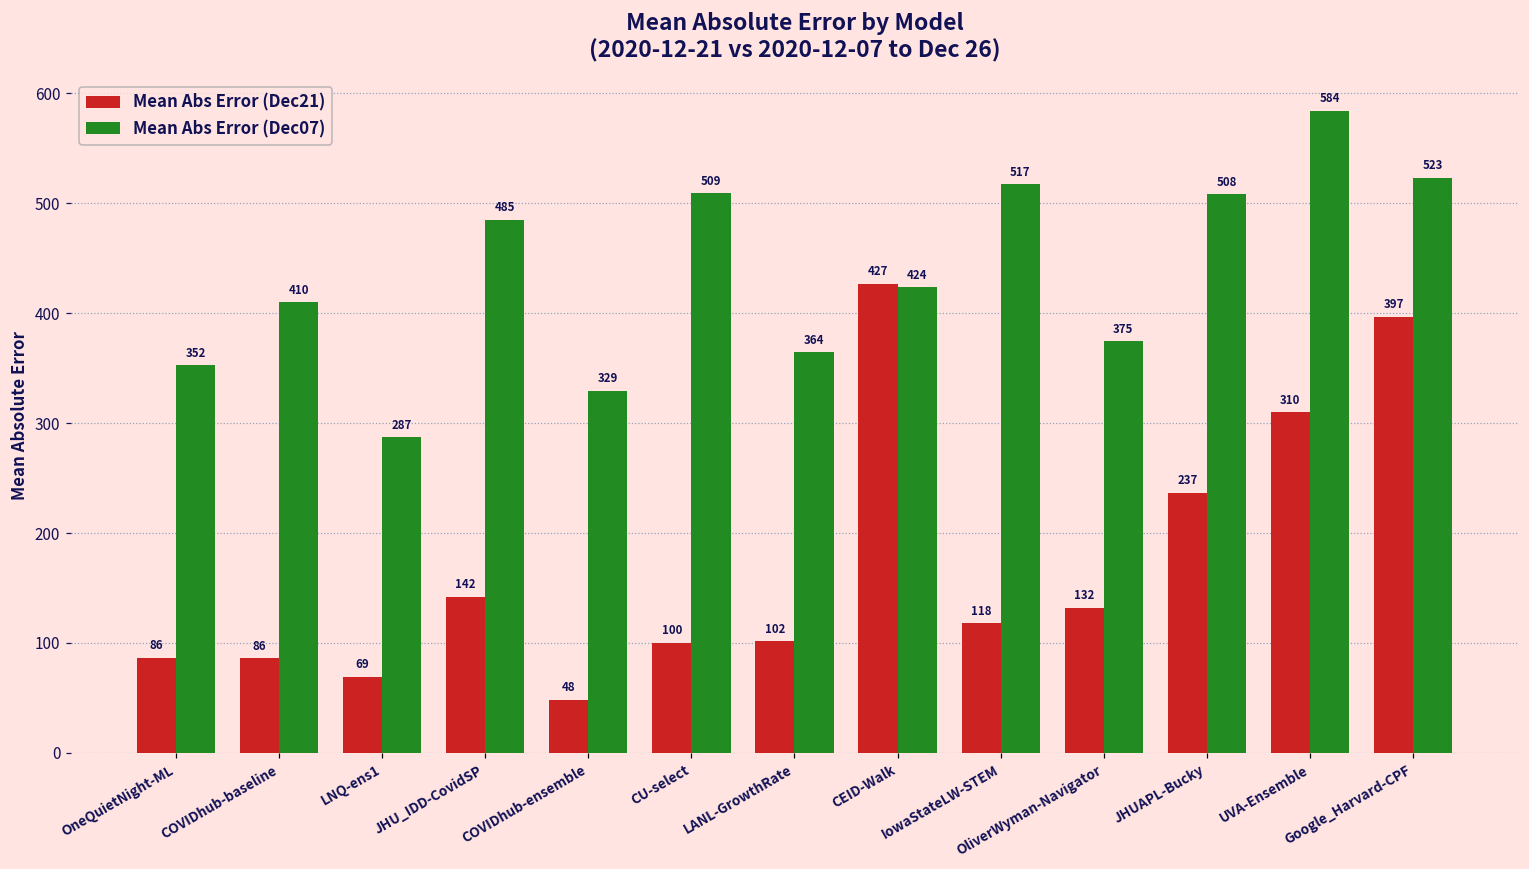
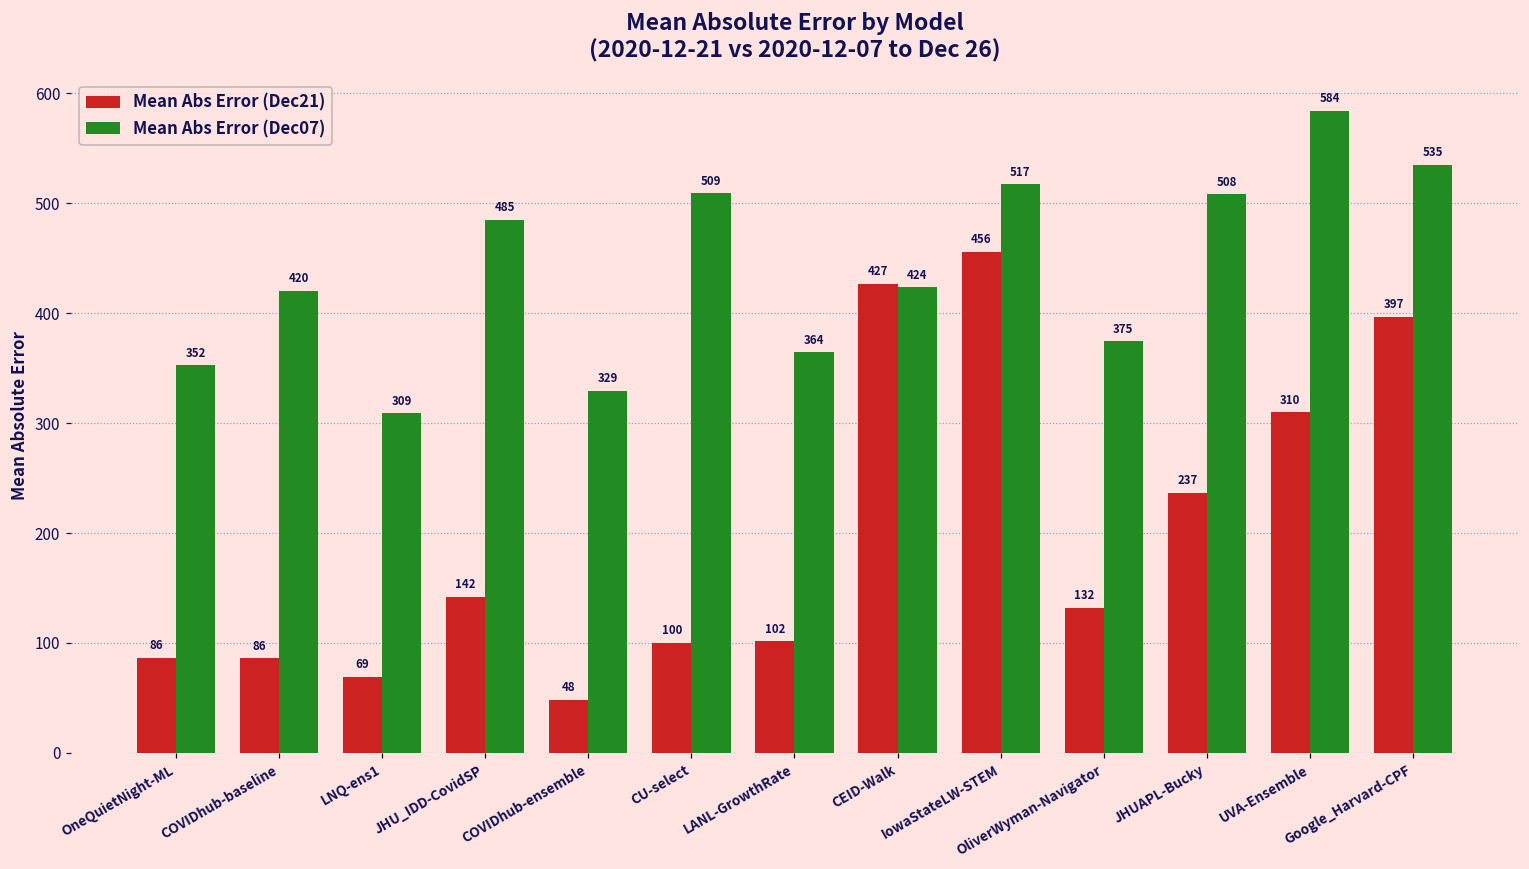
  {
    "Mean Abs Error (Dec21)": {
      "OneQuietNight-ML": 86,
      "COVIDhub-baseline": 86,
      "LNQ-ens1": 69,
      "JHU_IDD-CovidSP": 142,
      "COVIDhub-ensemble": 48,
      "CU-select": 100,
      "LANL-GrowthRate": 102,
      "CEID-Walk": 427,
-     "IowaStateLW-STEM": 118,
+     "IowaStateLW-STEM": 456,
      "OliverWyman-Navigator": 132,
      "JHUAPL-Bucky": 237,
      "UVA-Ensemble": 310,
      "Google_Harvard-CPF": 397
    },
    "Mean Abs Error (Dec07)": {
      "OneQuietNight-ML": 352,
-     "COVIDhub-baseline": 410,
-     "LNQ-ens1": 287,
+     "COVIDhub-baseline": 420,
+     "LNQ-ens1": 309,
      "JHU_IDD-CovidSP": 485,
      "COVIDhub-ensemble": 329,
      "CU-select": 509,
      "LANL-GrowthRate": 364,
      "CEID-Walk": 424,
      "IowaStateLW-STEM": 517,
      "OliverWyman-Navigator": 375,
      "JHUAPL-Bucky": 508,
      "UVA-Ensemble": 584,
-     "Google_Harvard-CPF": 523
+     "Google_Harvard-CPF": 535
    }
  }
